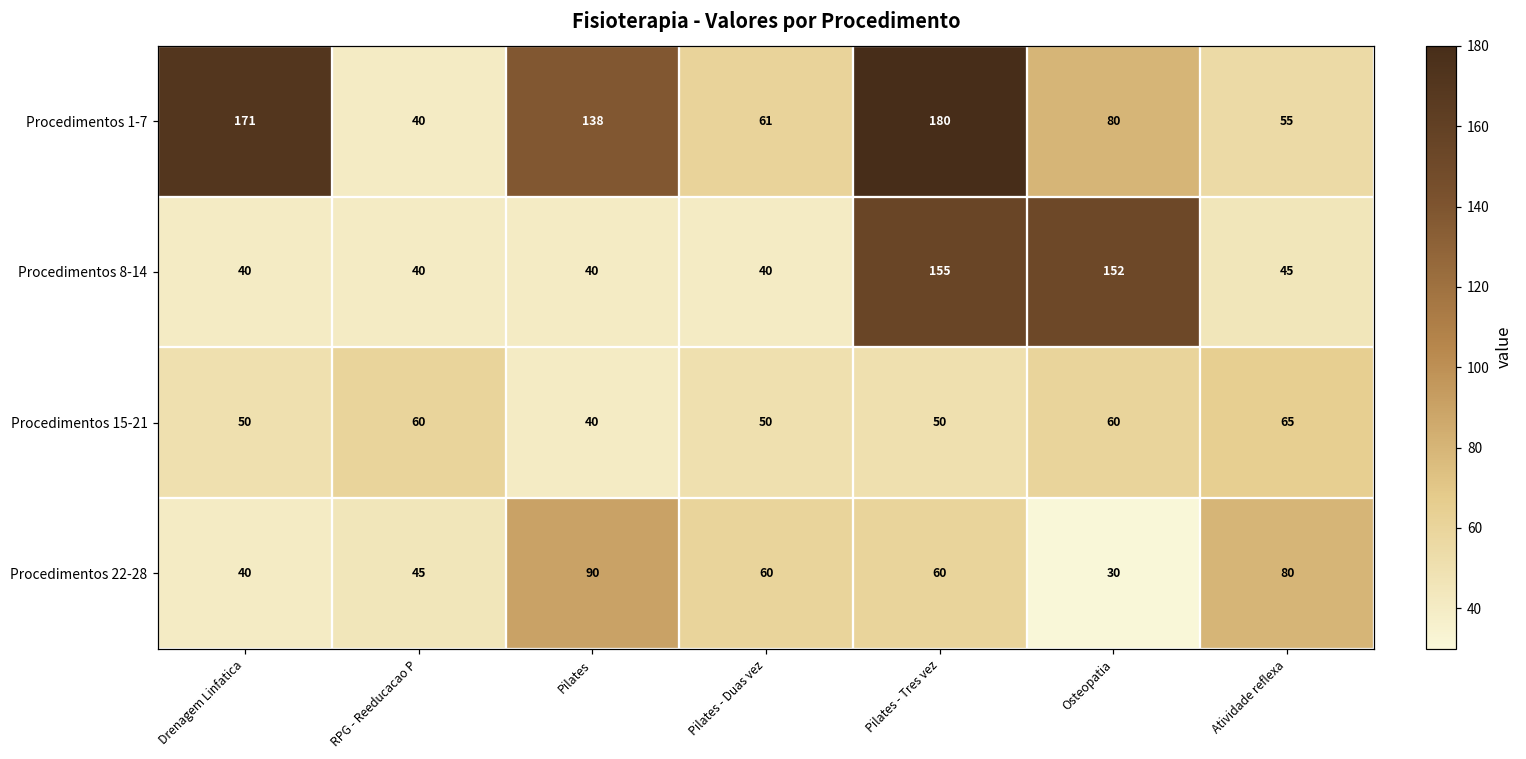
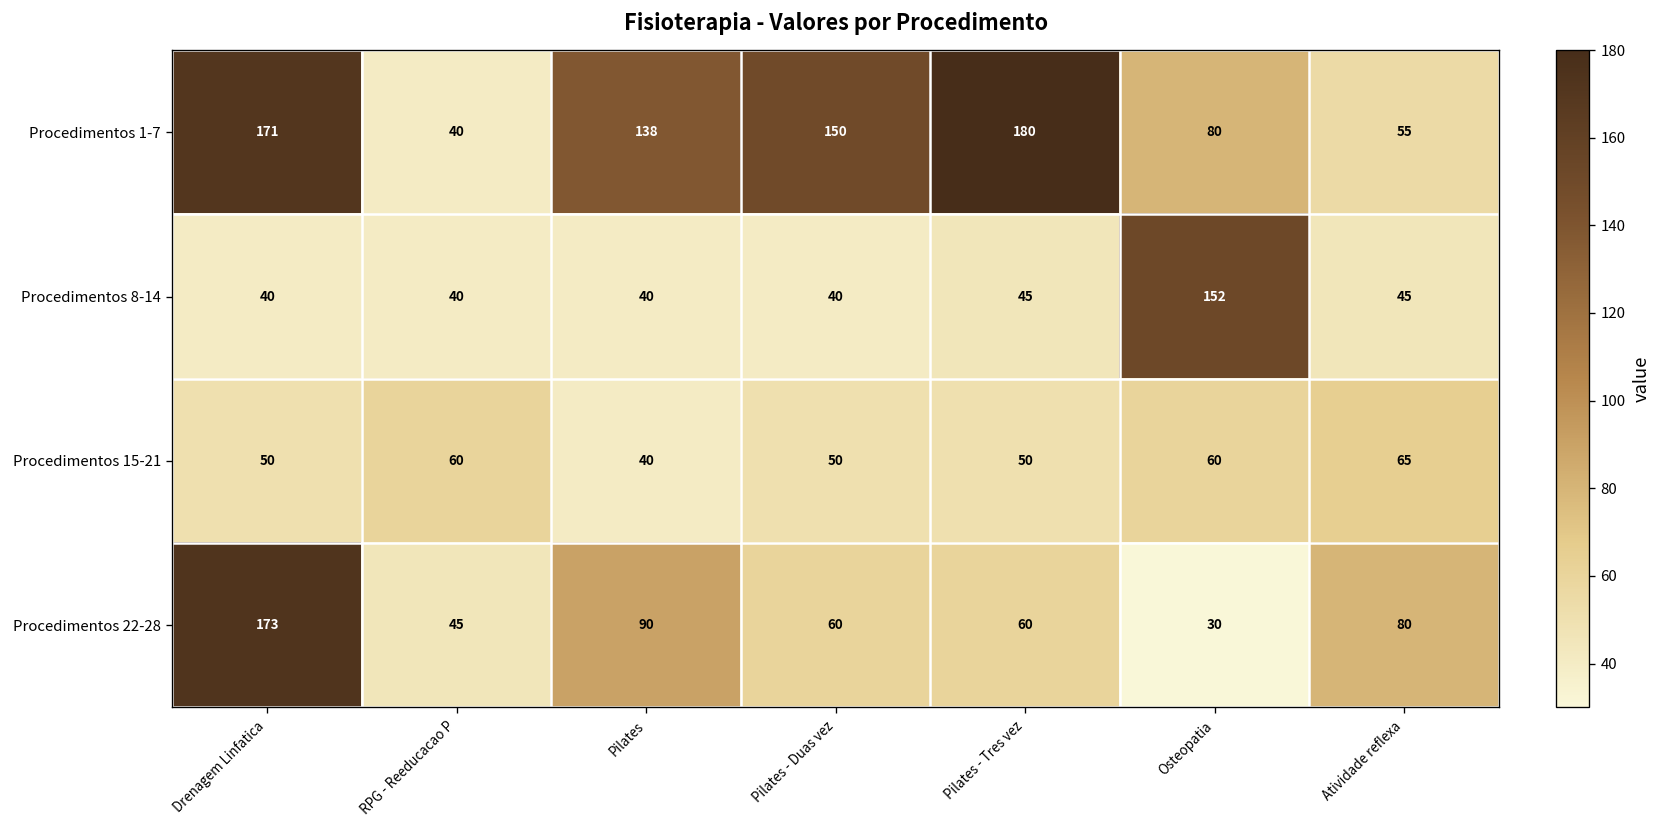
  {
    "Procedimentos 1-7": {
      "Drenagem Linfatica": 171,
      "RPG - Reeducacao P": 40,
      "Pilates": 138,
-     "Pilates - Duas vez": 61,
+     "Pilates - Duas vez": 150,
      "Pilates - Tres vez": 180,
      "Osteopatia": 80,
      "Atividade reflexa": 55
    },
    "Procedimentos 8-14": {
      "Drenagem Linfatica": 40,
      "RPG - Reeducacao P": 40,
      "Pilates": 40,
      "Pilates - Duas vez": 40,
-     "Pilates - Tres vez": 155,
+     "Pilates - Tres vez": 45,
      "Osteopatia": 152,
      "Atividade reflexa": 45
    },
    "Procedimentos 15-21": {
      "Drenagem Linfatica": 50,
      "RPG - Reeducacao P": 60,
      "Pilates": 40,
      "Pilates - Duas vez": 50,
      "Pilates - Tres vez": 50,
      "Osteopatia": 60,
      "Atividade reflexa": 65
    },
    "Procedimentos 22-28": {
-     "Drenagem Linfatica": 40,
+     "Drenagem Linfatica": 173,
      "RPG - Reeducacao P": 45,
      "Pilates": 90,
      "Pilates - Duas vez": 60,
      "Pilates - Tres vez": 60,
      "Osteopatia": 30,
      "Atividade reflexa": 80
    }
  }
